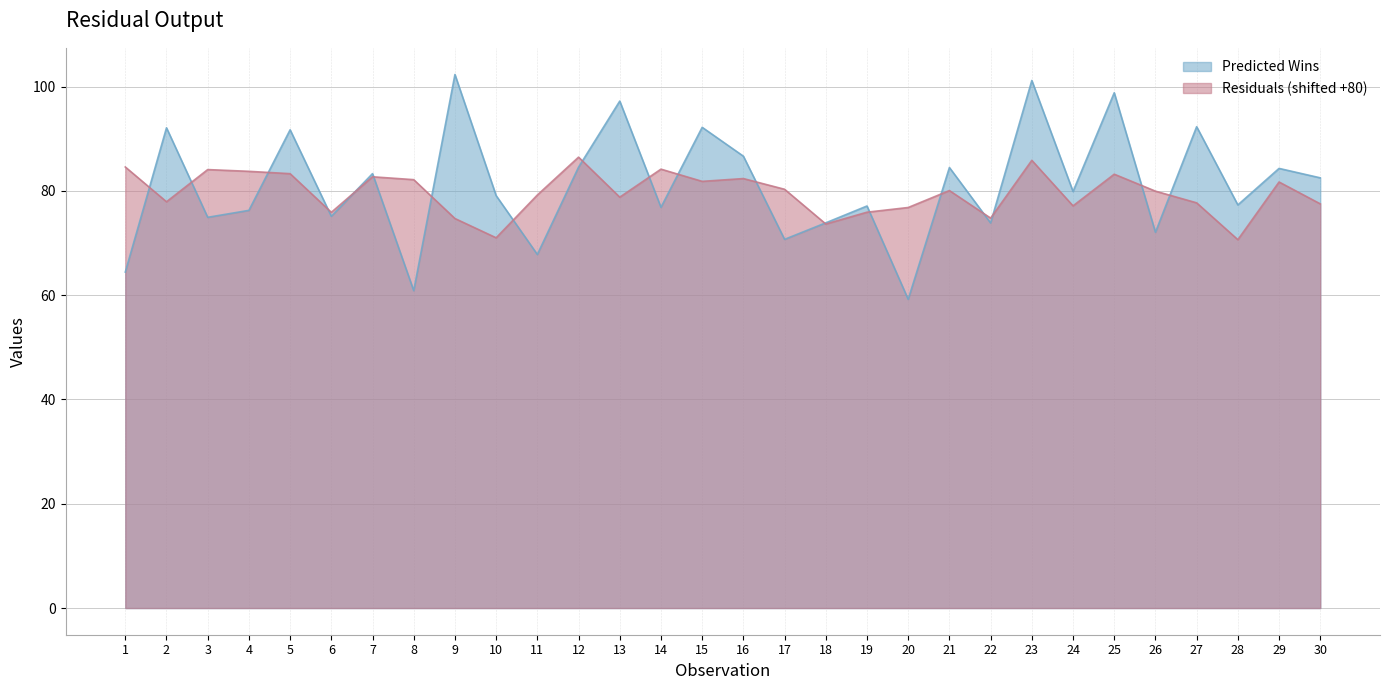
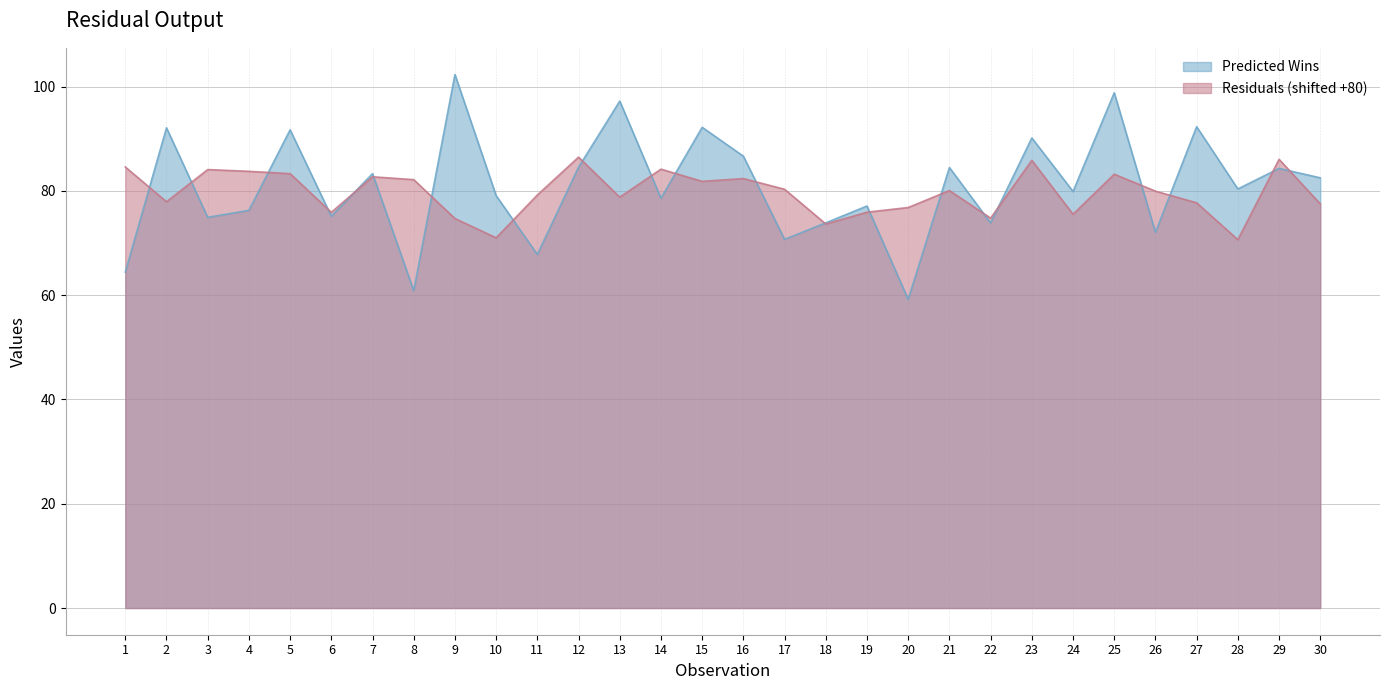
  {
    "Predicted Wins": {
      "1": 64,
      "2": 92,
      "3": 75,
      "4": 76,
      "5": 92,
      "6": 75,
      "7": 83,
      "8": 61,
      "9": 102,
      "10": 79,
      "11": 68,
      "12": 85,
      "13": 97,
-     "14": 77,
+     "14": 79,
      "15": 92,
      "16": 87,
      "17": 71,
      "19": 77,
      "20": 59,
      "21": 84,
      "22": 74,
-     "23": 101,
+     "23": 90,
      "24": 80,
      "25": 99,
      "26": 72,
      "27": 92,
-     "28": 77,
+     "28": 80,
      "29": 84,
      "30": 82
    },
    "Residuals (shifted +80)": {
      "1": 85,
      "2": 78,
      "3": 84,
      "4": 84,
      "5": 83,
      "6": 76,
      "7": 83,
      "8": 82,
      "9": 75,
      "10": 71,
      "11": 79,
      "12": 86,
      "13": 79,
      "14": 84,
      "15": 82,
      "16": 82,
      "17": 80,
      "19": 76,
      "20": 77,
      "21": 80,
      "22": 75,
      "23": 86,
-     "24": 77,
+     "24": 76,
      "25": 83,
      "26": 80,
      "27": 78,
      "28": 71,
-     "29": 82,
+     "29": 86,
      "30": 78
    }
  }
